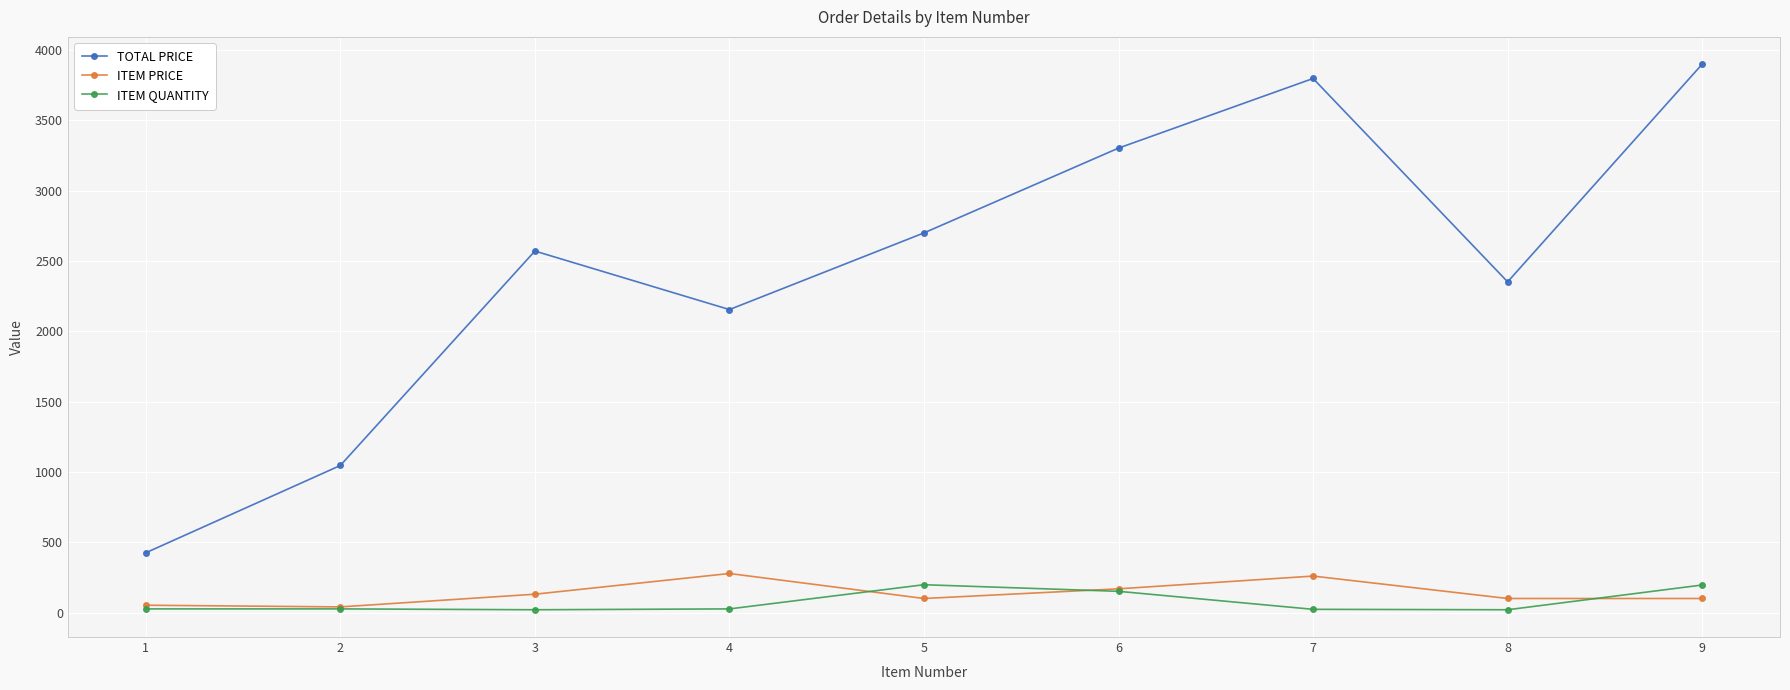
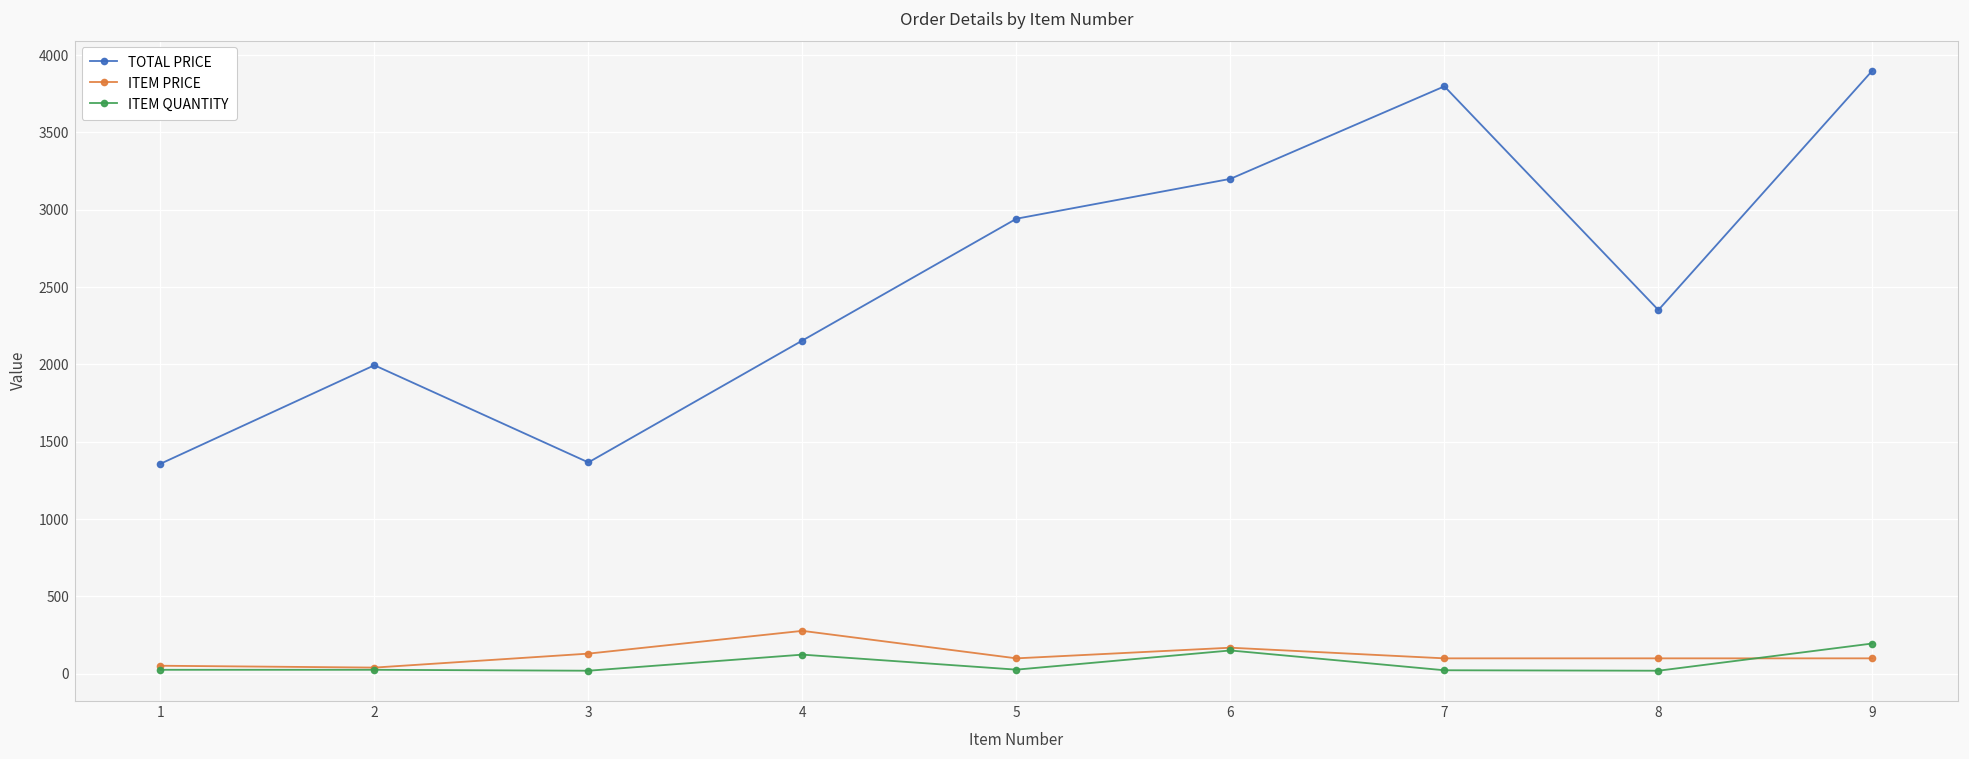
  {
    "TOTAL PRICE": {
-     "1": 430,
-     "2": 1050,
-     "3": 2570,
+     "1": 1360,
+     "2": 1990,
+     "3": 1370,
      "4": 2150,
-     "5": 2700,
-     "6": 3300,
+     "5": 2940,
+     "6": 3200,
      "7": 3800,
      "8": 2350,
      "9": 3900
    },
    "ITEM PRICE": {
      "1": 50,
      "3": 130,
      "4": 280,
      "5": 100,
-     "7": 260,
+     "7": 100,
      "8": 100,
      "9": 100
    },
    "ITEM QUANTITY": {
      "1": 30,
      "3": 20,
-     "4": 30,
-     "5": 200,
+     "4": 120,
+     "5": 30,
      "7": 20,
      "8": 20,
      "9": 200
    }
  }
